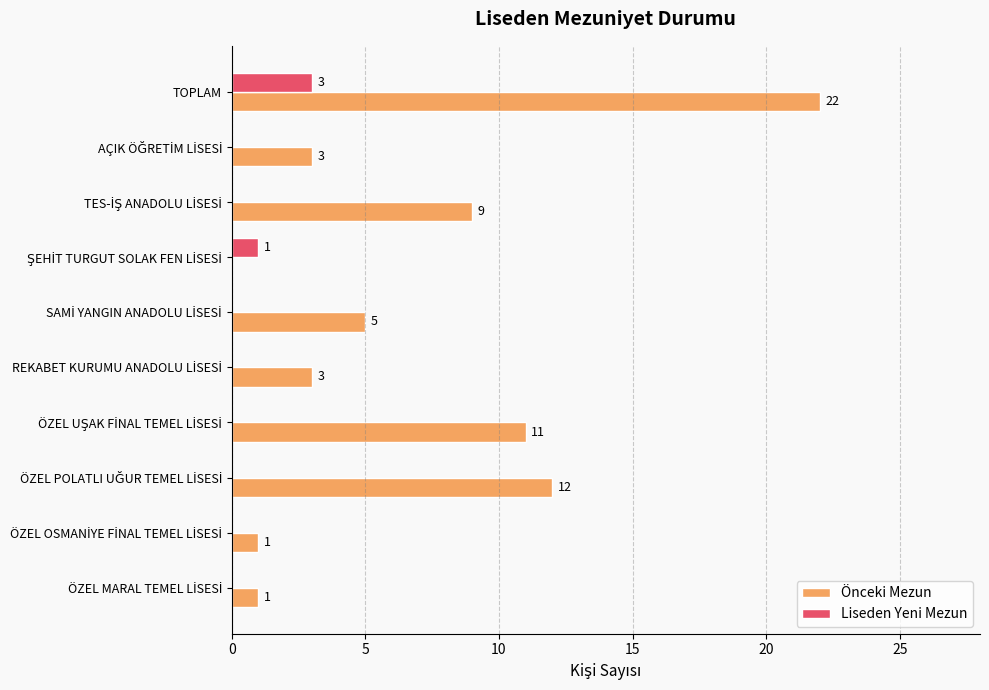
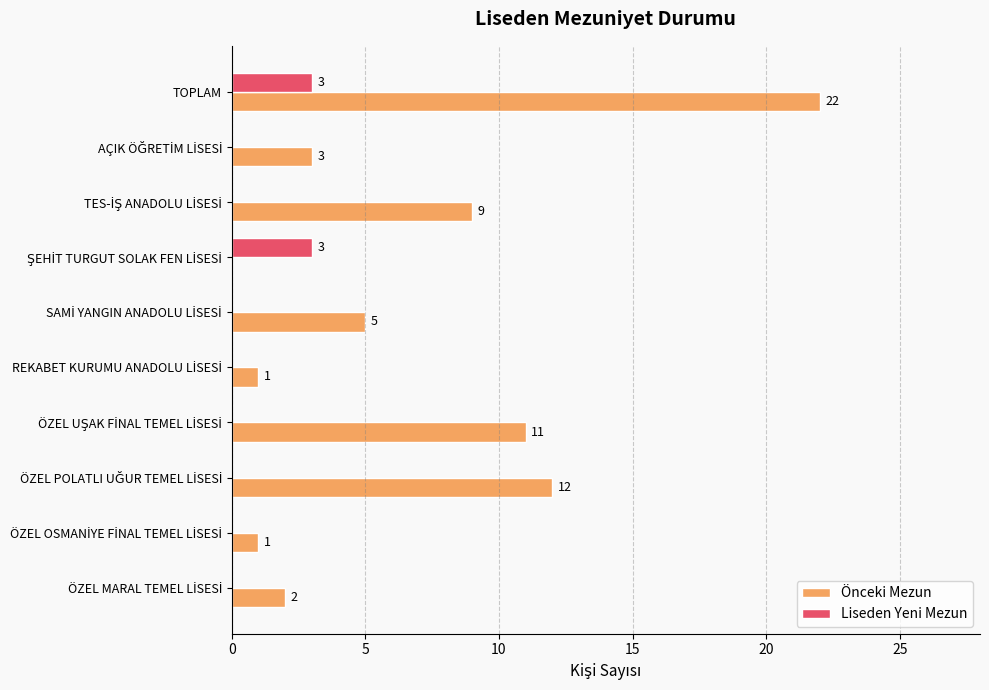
  {
    "Önceki Mezun": {
      "TOPLAM": 22,
      "AÇIK ÖĞRETİM LİSESİ": 3,
      "TES-İŞ ANADOLU LİSESİ": 9,
      "SAMİ YANGIN ANADOLU LİSESİ": 5,
-     "REKABET KURUMU ANADOLU LİSESİ": 3,
+     "REKABET KURUMU ANADOLU LİSESİ": 1,
      "ÖZEL UŞAK FİNAL TEMEL LİSESİ": 11,
      "ÖZEL POLATLI UĞUR TEMEL LİSESİ": 12,
      "ÖZEL OSMANİYE FİNAL TEMEL LİSESİ": 1,
-     "ÖZEL MARAL TEMEL LİSESİ": 1
+     "ÖZEL MARAL TEMEL LİSESİ": 2
    },
    "Liseden Yeni Mezun": {
      "TOPLAM": 3,
-     "ŞEHİT TURGUT SOLAK FEN LİSESİ": 1
+     "ŞEHİT TURGUT SOLAK FEN LİSESİ": 3
    }
  }
